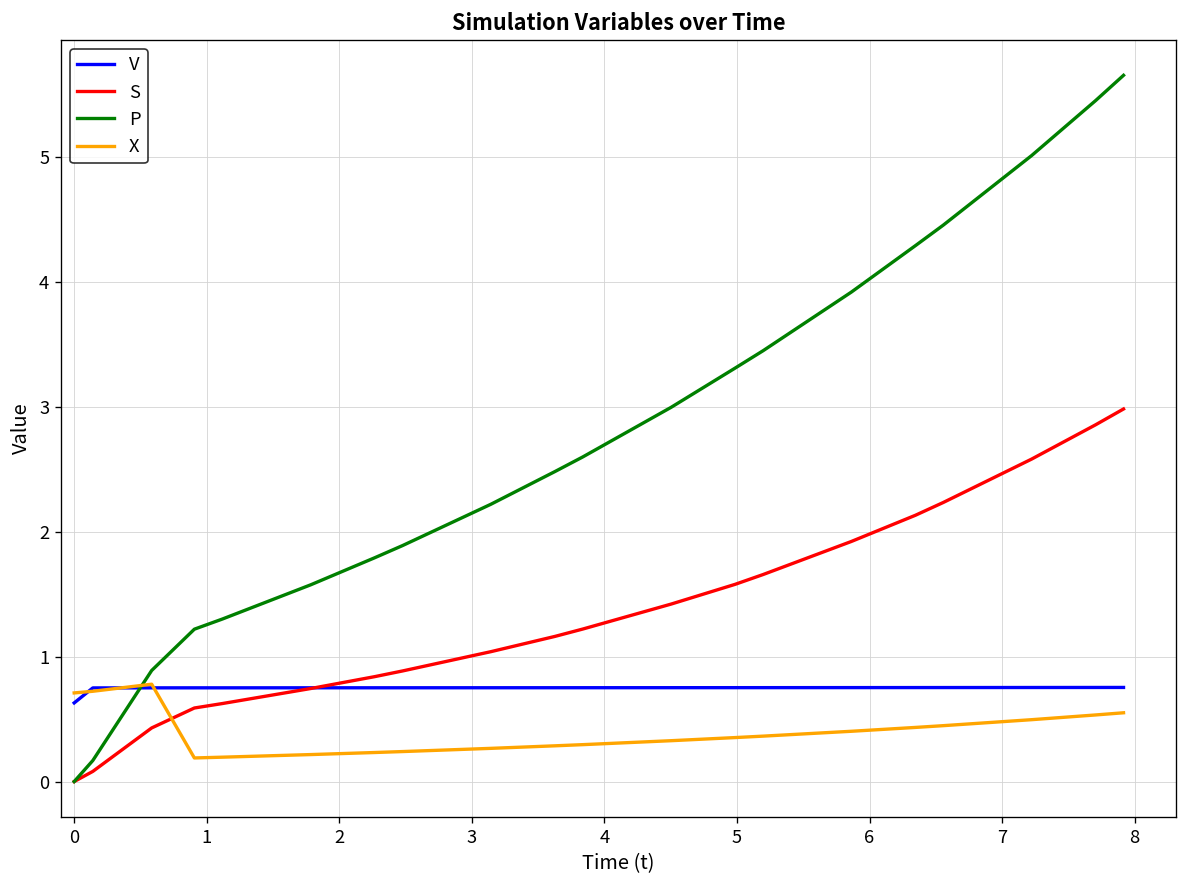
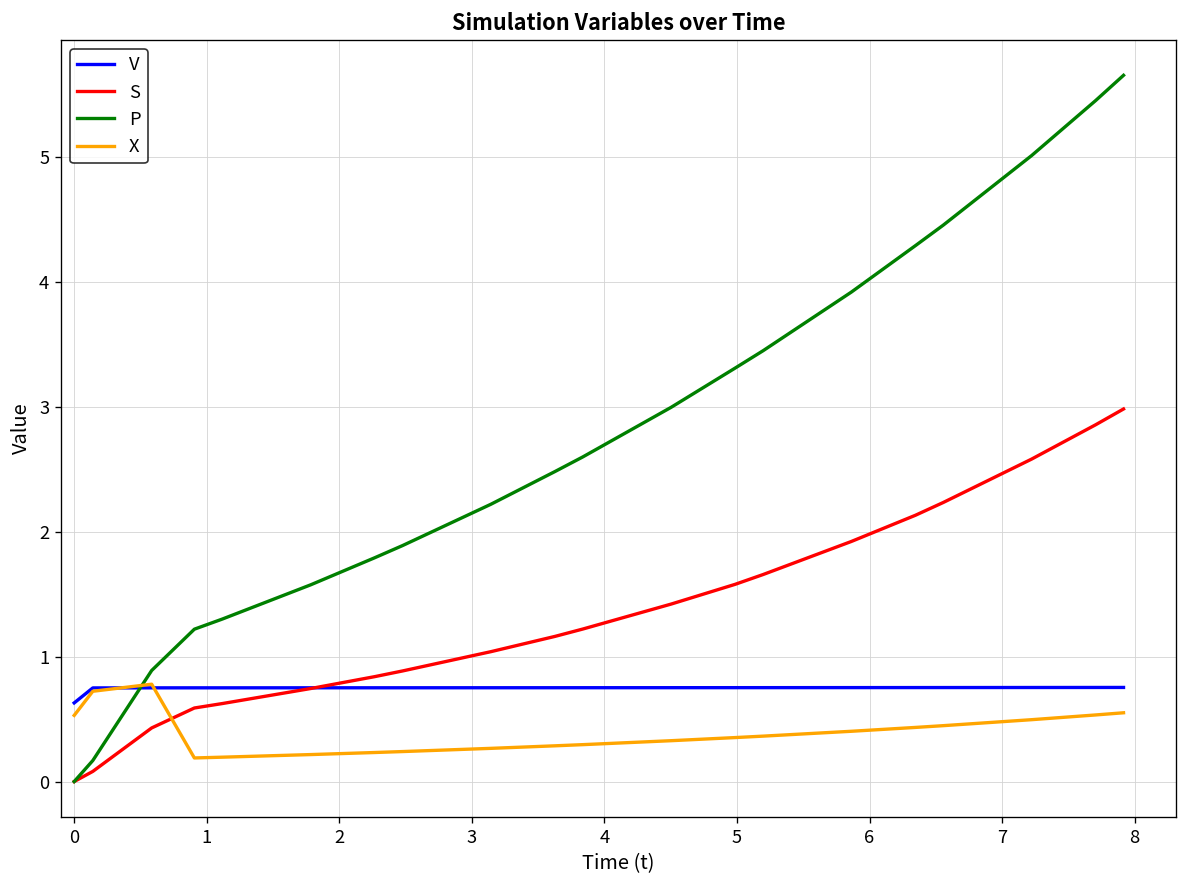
  {
    "V": {
      "0": 0.63
    },
    "X": {
-     "0": 0.71
+     "0": 0.53
    }
  }
